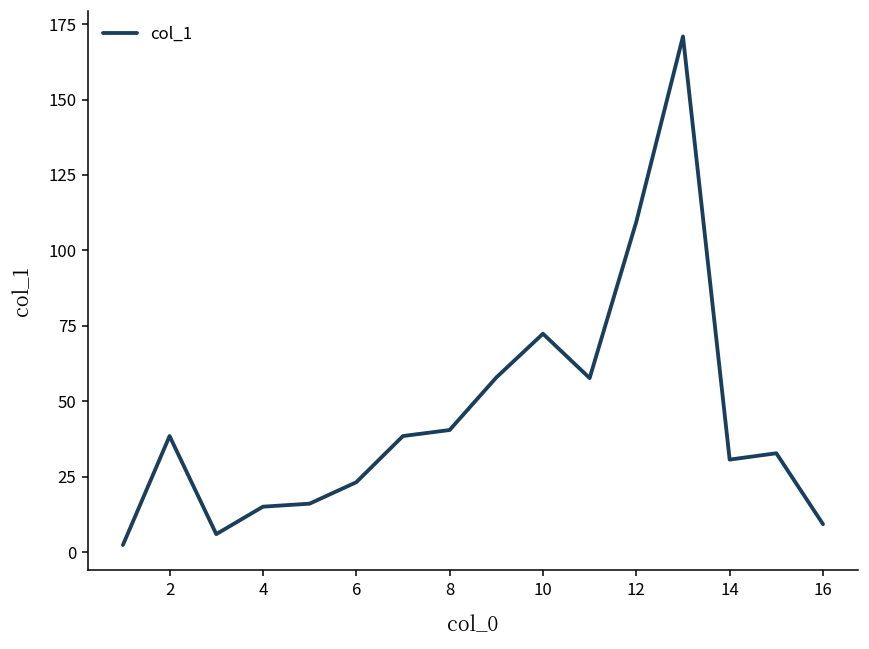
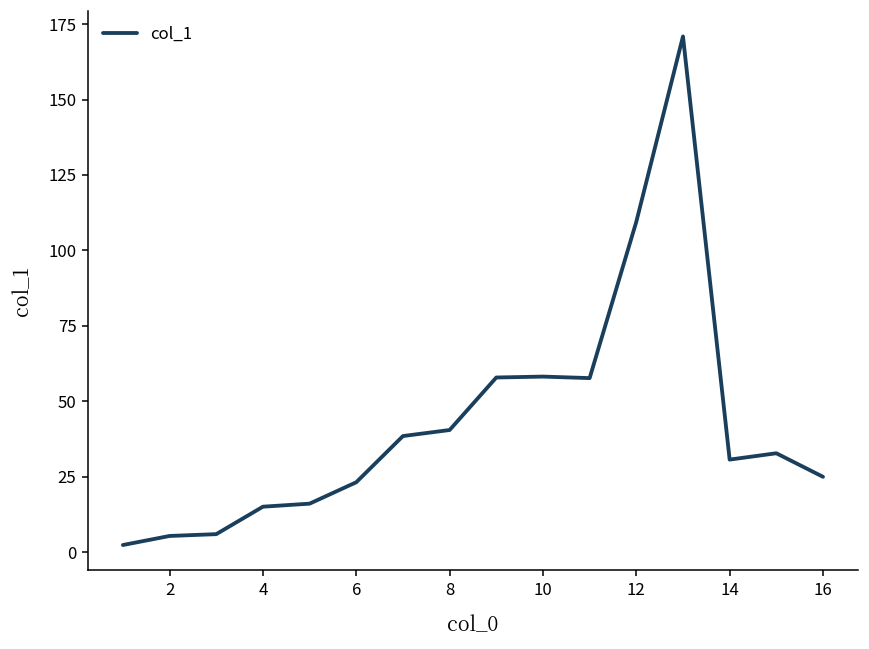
  {
-   "2": 39,
+   "2": 5,
    "4": 15,
    "6": 23,
    "8": 41,
-   "10": 72,
+   "10": 58,
    "12": 110,
    "14": 31,
-   "16": 9
+   "16": 25
  }
